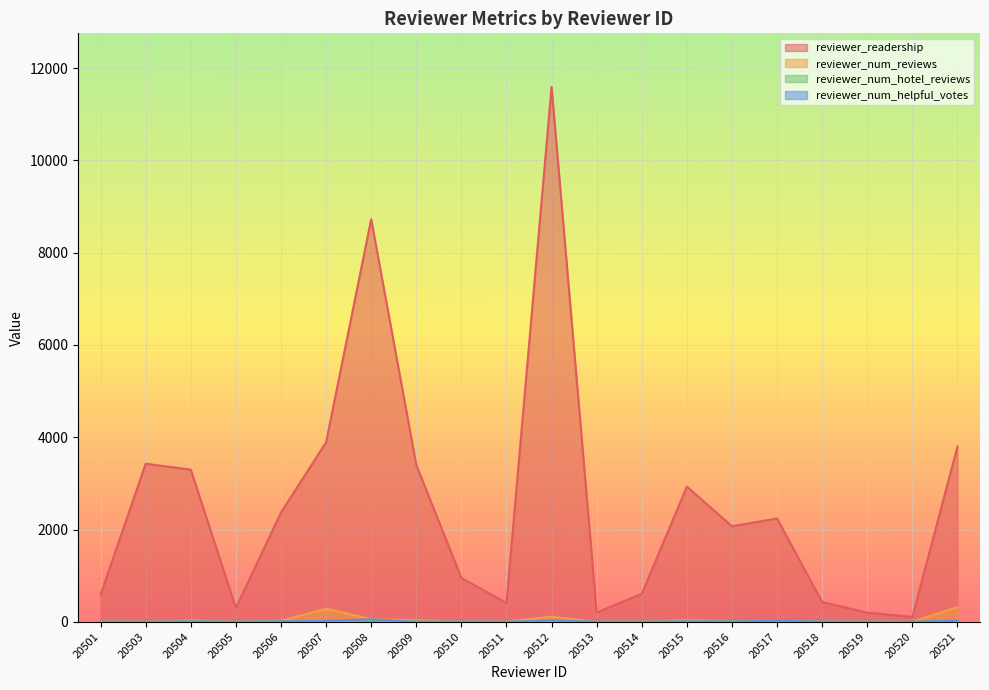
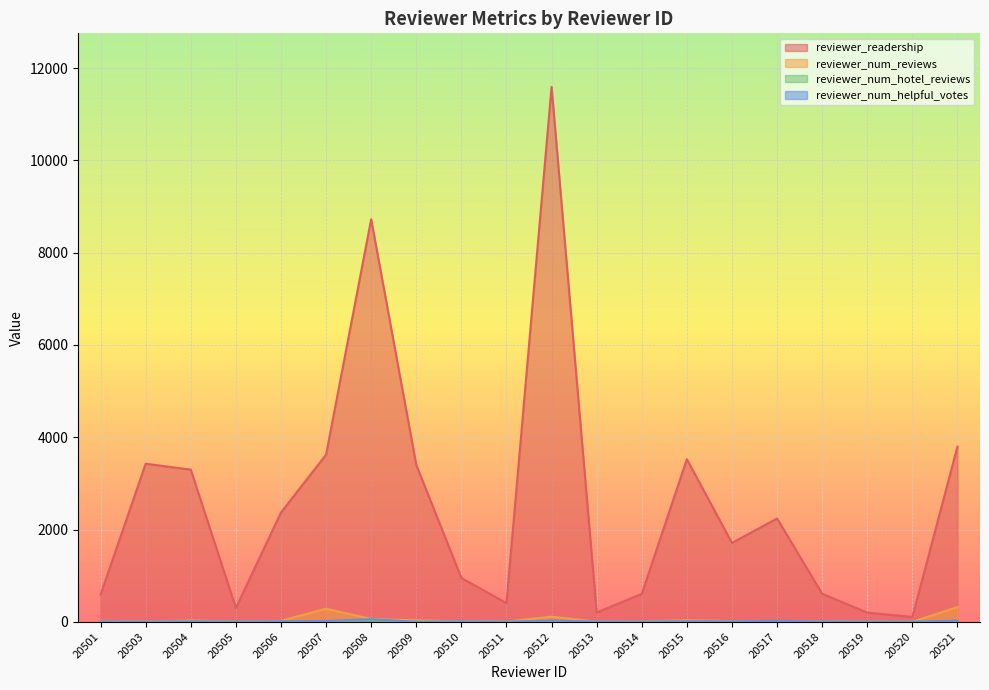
  {
    "reviewer_readership": {
      "20501": 600,
      "20503": 3400,
      "20504": 3300,
      "20505": 300,
      "20506": 2400,
-     "20507": 3900,
+     "20507": 3600,
      "20508": 8700,
      "20509": 3400,
      "20510": 1000,
      "20511": 400,
      "20512": 11600,
      "20513": 200,
      "20514": 600,
-     "20515": 2900,
-     "20516": 2100,
+     "20515": 3500,
+     "20516": 1700,
      "20517": 2200,
-     "20518": 400,
+     "20518": 600,
      "20519": 200,
      "20520": 100,
      "20521": 3800
    },
    "reviewer_num_reviews": {
      "20507": 300,
      "20512": 100,
      "20521": 300
    }
  }
